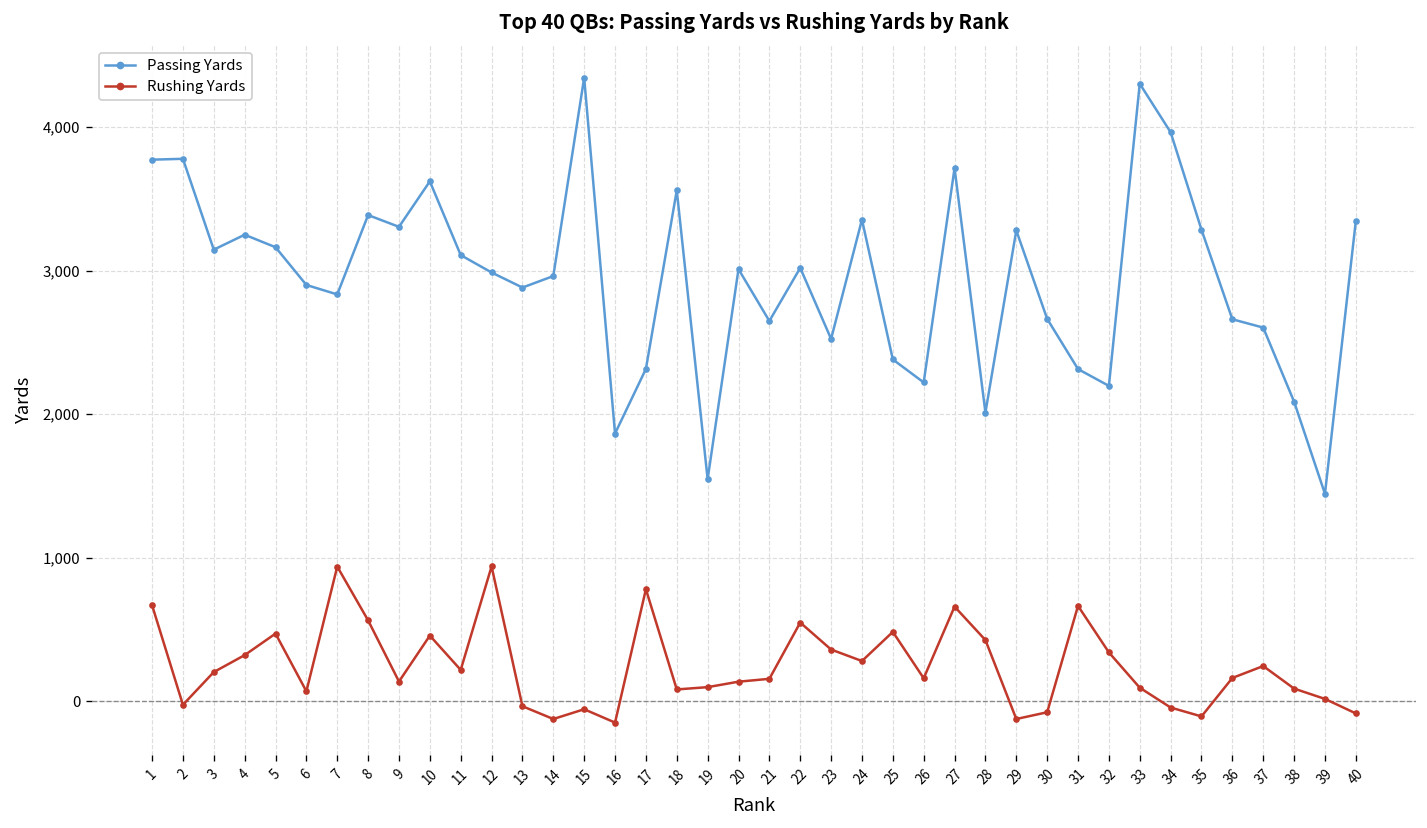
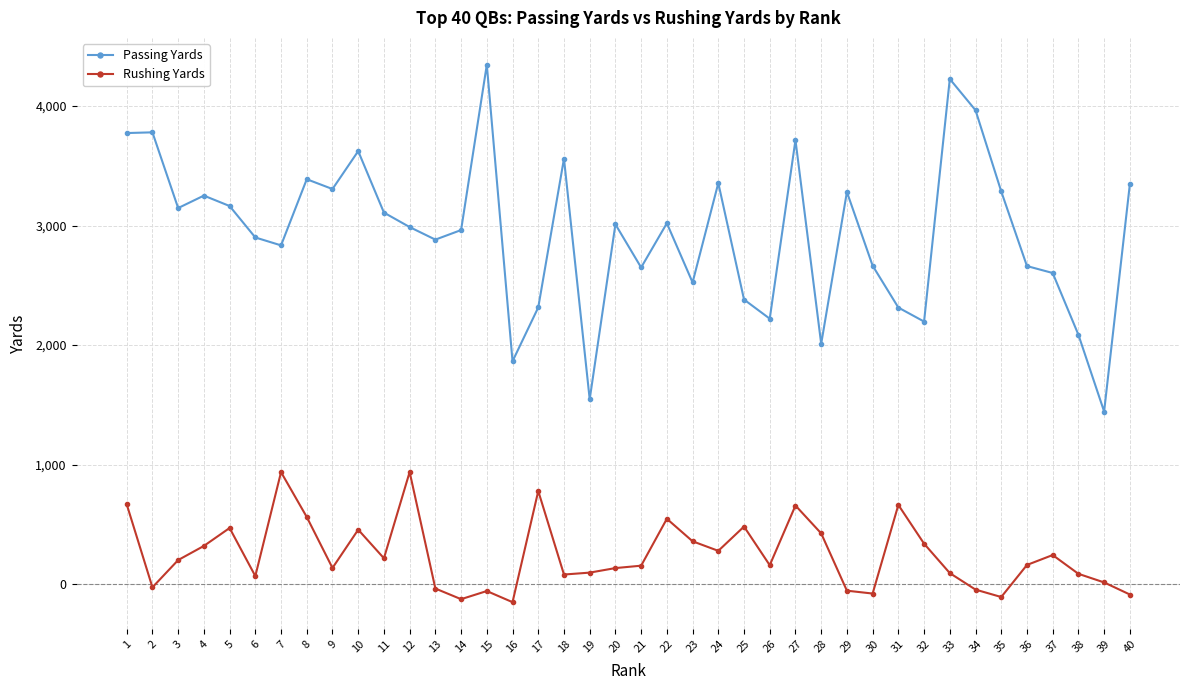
  {
    "Passing Yards": {
      "1": "3,770",
      "2": "3,780",
      "3": "3,150",
      "4": "3,250",
      "5": "3,160",
      "6": "2,900",
      "7": "2,830",
      "8": "3,390",
      "9": "3,310",
      "10": "3,620",
      "11": "3,110",
      "12": "2,990",
      "13": "2,880",
      "14": "2,960",
      "15": "4,340",
      "16": "1,870",
      "17": "2,320",
      "18": "3,560",
      "19": "1,550",
      "20": "3,010",
      "21": "2,650",
      "22": "3,020",
      "23": "2,520",
      "24": "3,360",
      "25": "2,380",
      "26": "2,220",
      "27": "3,710",
      "28": "2,010",
      "29": "3,280",
      "30": "2,660",
      "31": "2,310",
      "32": "2,200",
-     "33": "4,300",
+     "33": "4,230",
      "34": "3,960",
      "35": "3,290",
      "36": "2,660",
      "37": "2,600",
      "38": "2,090",
      "39": "1,450",
      "40": "3,350"
    },
    "Rushing Yards": {
      "1": "670",
      "2": "-30",
      "3": "200",
      "4": "320",
      "5": "470",
      "6": "70",
      "7": "940",
      "8": "560",
      "9": "140",
      "10": "460",
      "11": "220",
      "12": "940",
      "13": "-40",
      "14": "-120",
      "15": "-60",
      "16": "-150",
      "17": "780",
      "18": "80",
      "19": "100",
      "20": "140",
      "21": "160",
      "22": "550",
      "23": "360",
      "24": "280",
      "25": "480",
      "26": "160",
      "27": "660",
      "28": "430",
-     "29": "-120",
+     "29": "-50",
      "30": "-80",
      "31": "660",
      "32": "340",
      "33": "90",
      "34": "-40",
      "35": "-110",
      "36": "160",
      "37": "250",
      "38": "90",
      "39": "20",
      "40": "-90"
    }
  }
